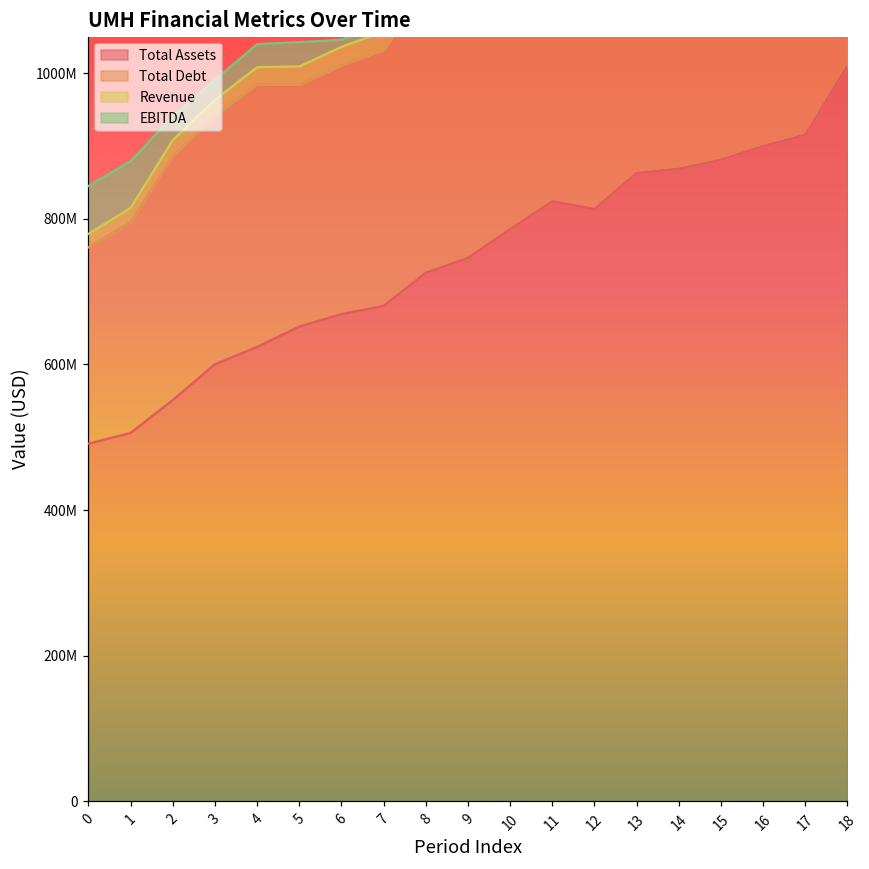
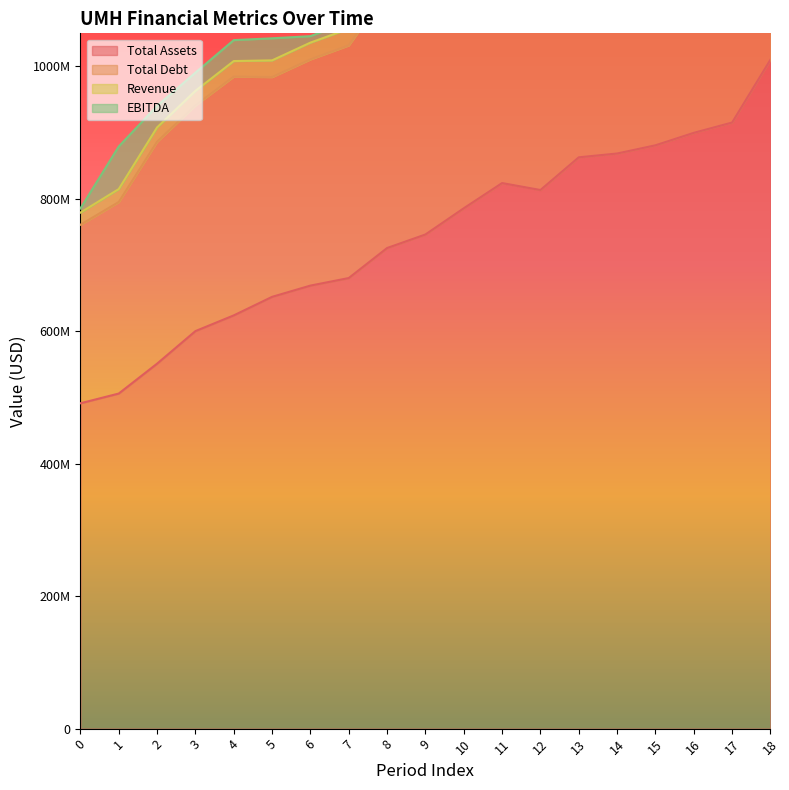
  {
    "EBITDA": {
-     "0": 70000000,
+     "0": 10000000,
      "1": 60000000,
      "4": 30000000,
      "5": 30000000,
      "6": 10000000
    }
  }
